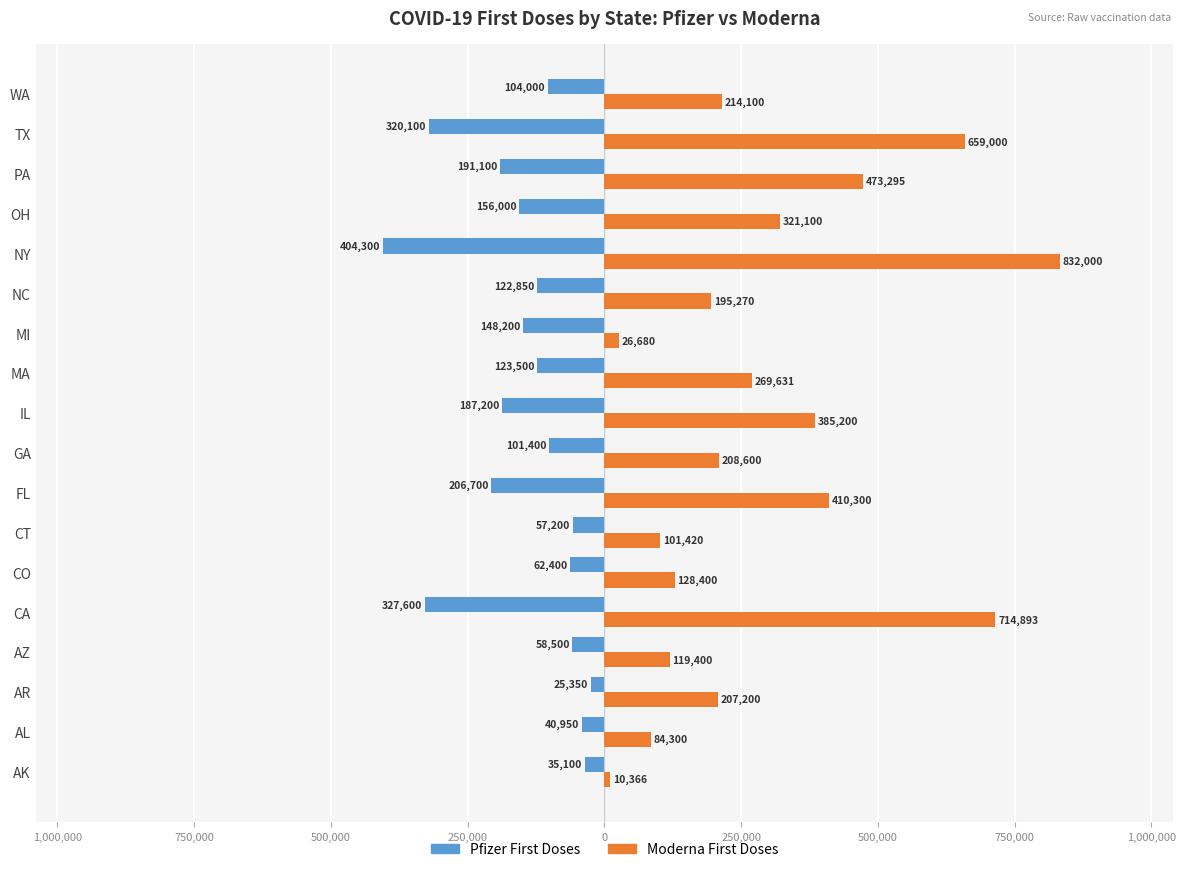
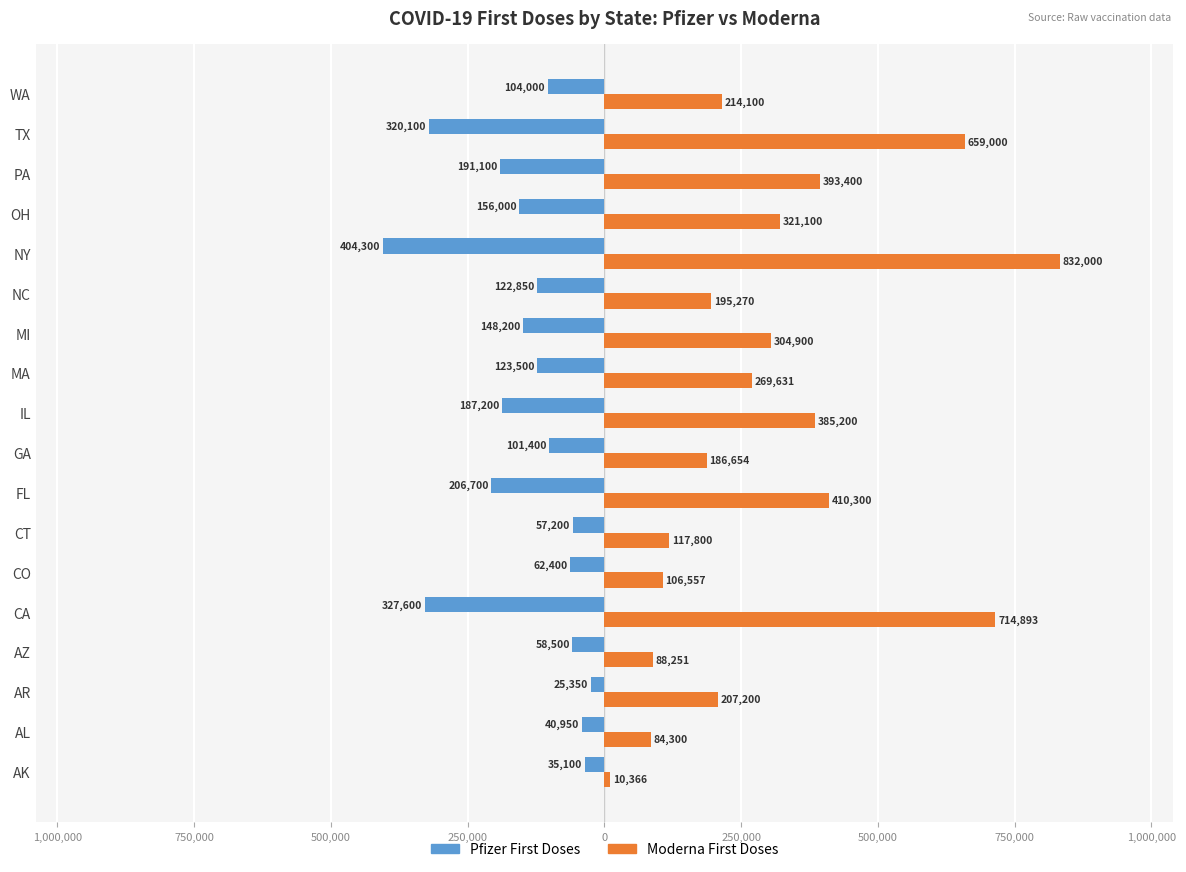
  {
    "Moderna First Doses": {
      "WA": "214,100",
      "TX": "659,000",
-     "PA": "473,295",
+     "PA": "393,400",
      "OH": "321,100",
      "NY": "832,000",
      "NC": "195,270",
-     "MI": "26,680",
+     "MI": "304,900",
      "MA": "269,631",
      "IL": "385,200",
-     "GA": "208,600",
+     "GA": "186,654",
      "FL": "410,300",
-     "CT": "101,420",
-     "CO": "128,400",
+     "CT": "117,800",
+     "CO": "106,557",
      "CA": "714,893",
-     "AZ": "119,400",
+     "AZ": "88,251",
      "AR": "207,200",
      "AL": "84,300",
      "AK": "10,366"
    }
  }
